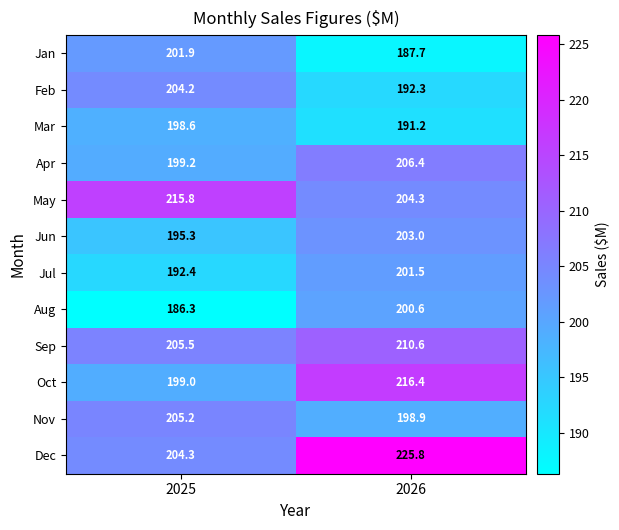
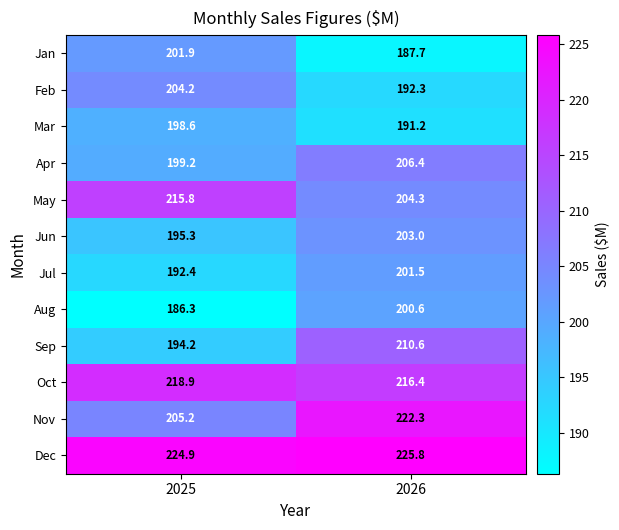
  {
    "Jan": {
      "2025": 201.9,
      "2026": 187.7
    },
    "Feb": {
      "2025": 204.2,
      "2026": 192.3
    },
    "Mar": {
      "2025": 198.6,
      "2026": 191.2
    },
    "Apr": {
      "2025": 199.2,
      "2026": 206.4
    },
    "May": {
      "2025": 215.8,
      "2026": 204.3
    },
    "Jun": {
      "2025": 195.3,
      "2026": 203.0
    },
    "Jul": {
      "2025": 192.4,
      "2026": 201.5
    },
    "Aug": {
      "2025": 186.3,
      "2026": 200.6
    },
    "Sep": {
-     "2025": 205.5,
+     "2025": 194.2,
      "2026": 210.6
    },
    "Oct": {
-     "2025": 199.0,
+     "2025": 218.9,
      "2026": 216.4
    },
    "Nov": {
      "2025": 205.2,
-     "2026": 198.9
+     "2026": 222.3
    },
    "Dec": {
-     "2025": 204.3,
+     "2025": 224.9,
      "2026": 225.8
    }
  }
